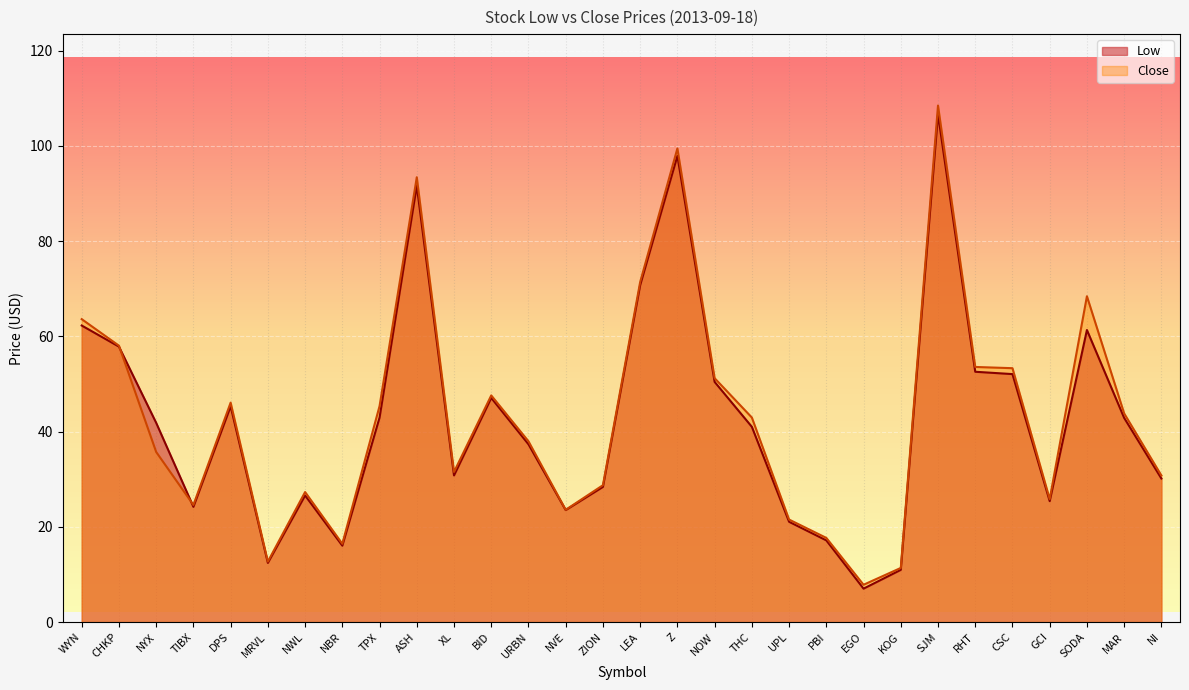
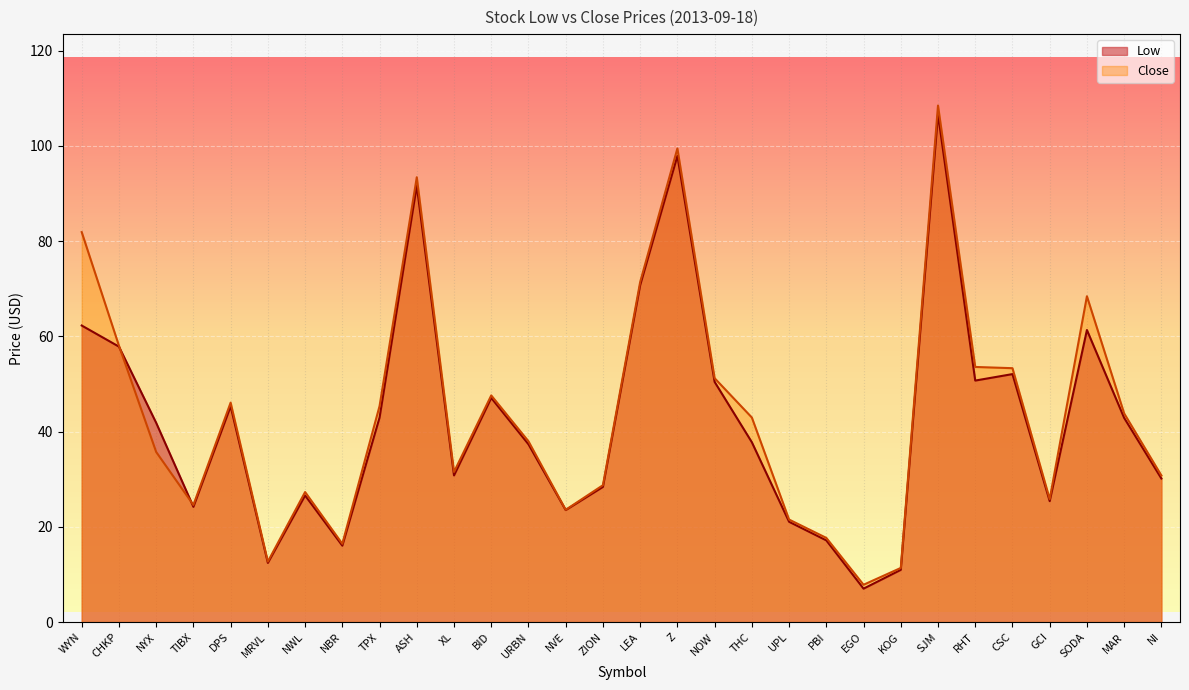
  {
    "Low": {
      "WYN": 62,
      "NYX": 42,
      "DPS": 45,
      "NWL": 27,
      "TPX": 43,
      "ASH": 92,
      "XL": 31,
      "URBN": 37,
      "LEA": 71,
      "Z": 98,
      "NOW": 50,
-     "THC": 41,
+     "THC": 38,
      "EGO": 7,
      "SJM": 107,
-     "RHT": 53,
+     "RHT": 51,
      "CSC": 52,
      "SODA": 61,
      "MAR": 43,
      "NI": 30
    },
    "Close": {
-     "WYN": 64,
+     "WYN": 82,
      "NYX": 36,
      "DPS": 46,
      "NWL": 27,
      "TPX": 45,
      "ASH": 93,
      "XL": 32,
      "URBN": 38,
      "LEA": 71,
      "Z": 99,
      "NOW": 51,
      "THC": 43,
      "EGO": 8,
      "SJM": 108,
      "RHT": 54,
      "CSC": 53,
      "SODA": 68,
      "MAR": 44,
      "NI": 31
    }
  }
